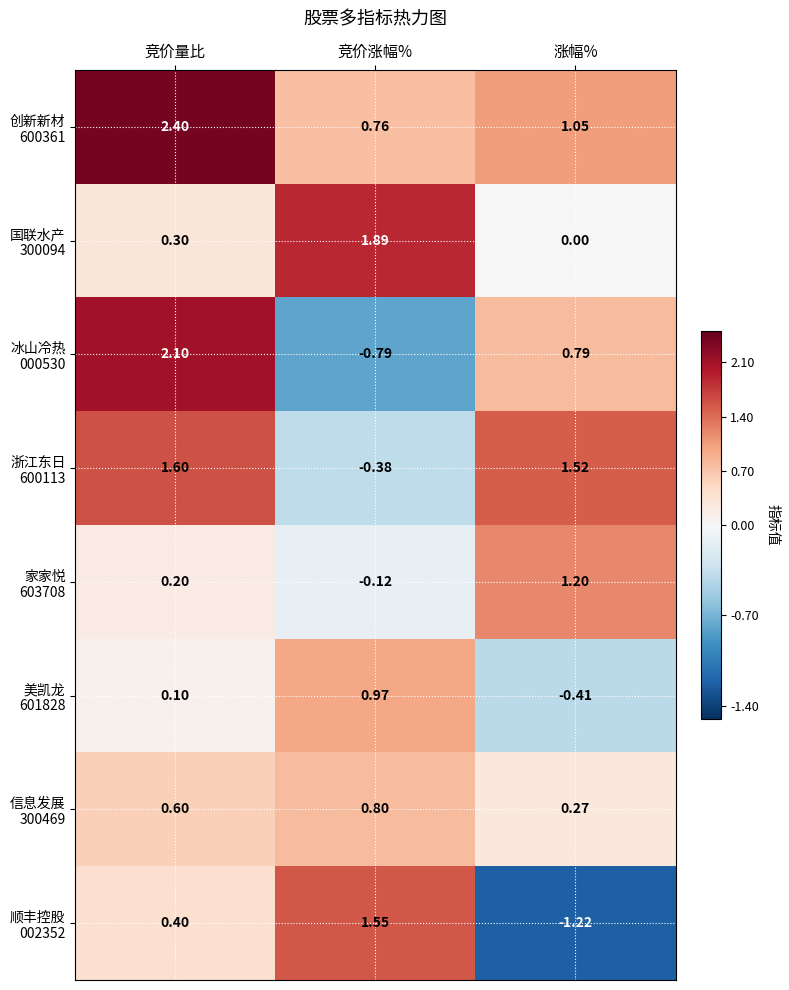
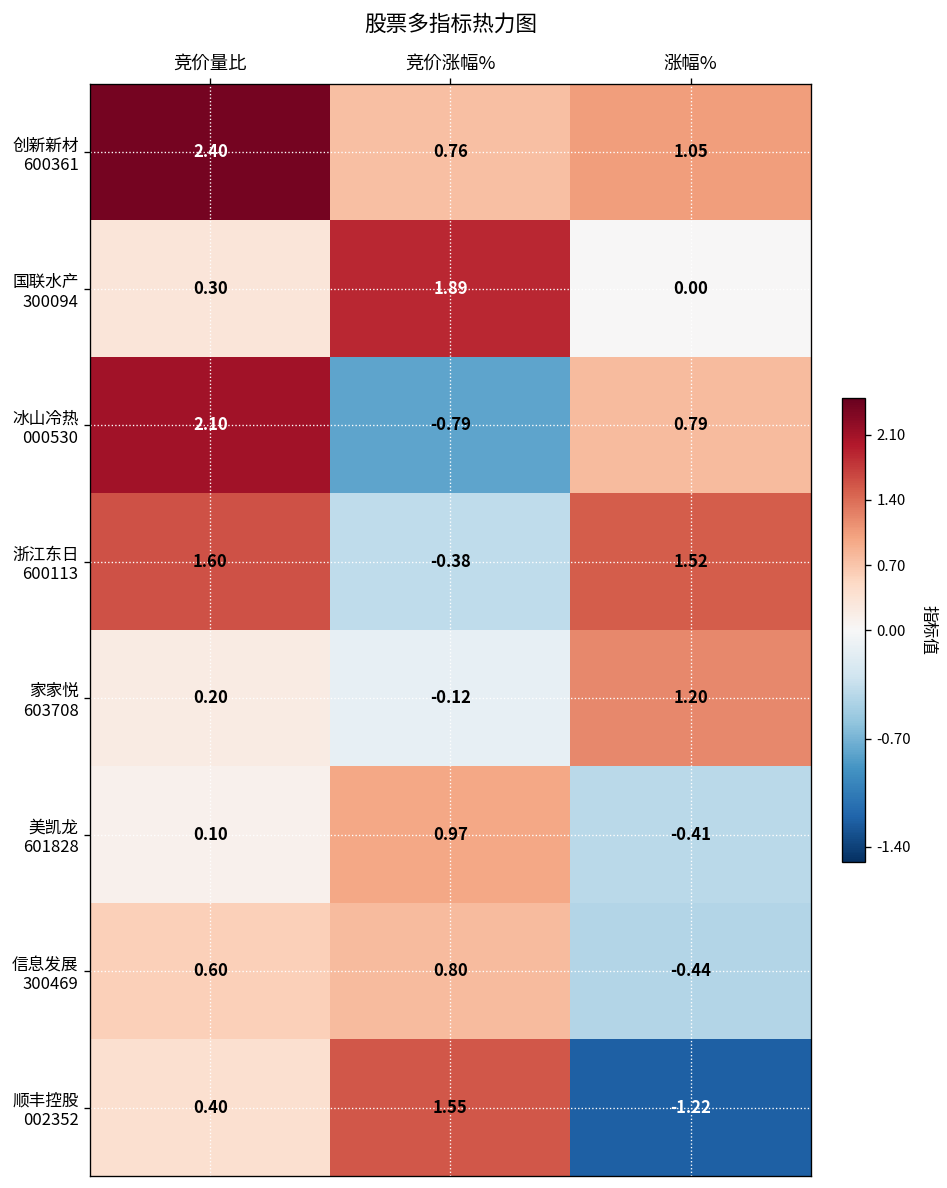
  {
    "创新新材 600361": {
      "竞价量比": 2.40,
      "竞价涨幅%": 0.76,
      "涨幅%": 1.05
    },
    "国联水产 300094": {
      "竞价量比": 0.30,
      "竞价涨幅%": 1.89,
      "涨幅%": 0.00
    },
    "冰山冷热 000530": {
      "竞价量比": 2.10,
      "竞价涨幅%": -0.79,
      "涨幅%": 0.79
    },
    "浙江东日 600113": {
      "竞价量比": 1.60,
      "竞价涨幅%": -0.38,
      "涨幅%": 1.52
    },
    "家家悦 603708": {
      "竞价量比": 0.20,
      "竞价涨幅%": -0.12,
      "涨幅%": 1.20
    },
    "美凯龙 601828": {
      "竞价量比": 0.10,
      "竞价涨幅%": 0.97,
      "涨幅%": -0.41
    },
    "信息发展 300469": {
      "竞价量比": 0.60,
      "竞价涨幅%": 0.80,
-     "涨幅%": 0.27
+     "涨幅%": -0.44
    },
    "顺丰控股 002352": {
      "竞价量比": 0.40,
      "竞价涨幅%": 1.55,
      "涨幅%": -1.22
    }
  }
